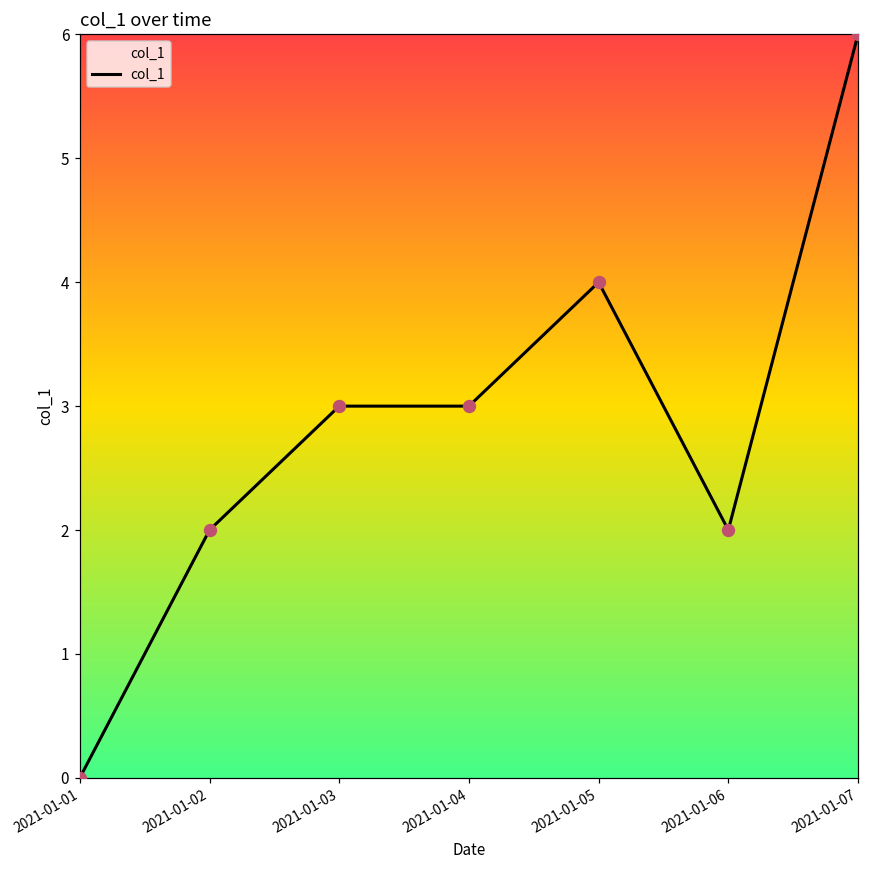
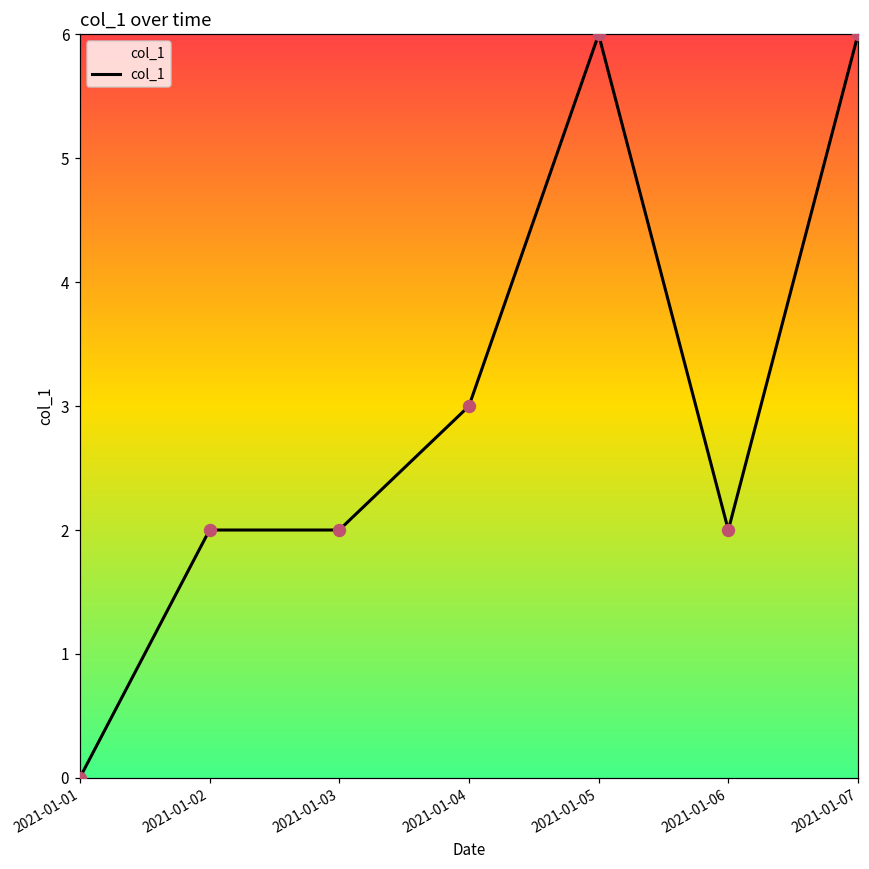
  {
    "2021-01-01": 0,
    "2021-01-02": 2,
-   "2021-01-03": 3,
+   "2021-01-03": 2,
    "2021-01-04": 3,
-   "2021-01-05": 4,
+   "2021-01-05": 6,
    "2021-01-06": 2,
    "2021-01-07": 6
  }
